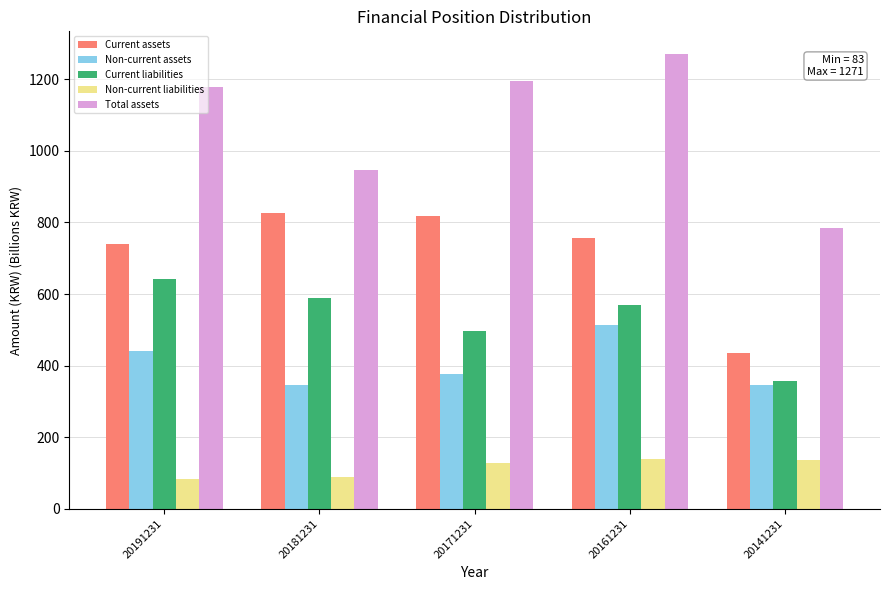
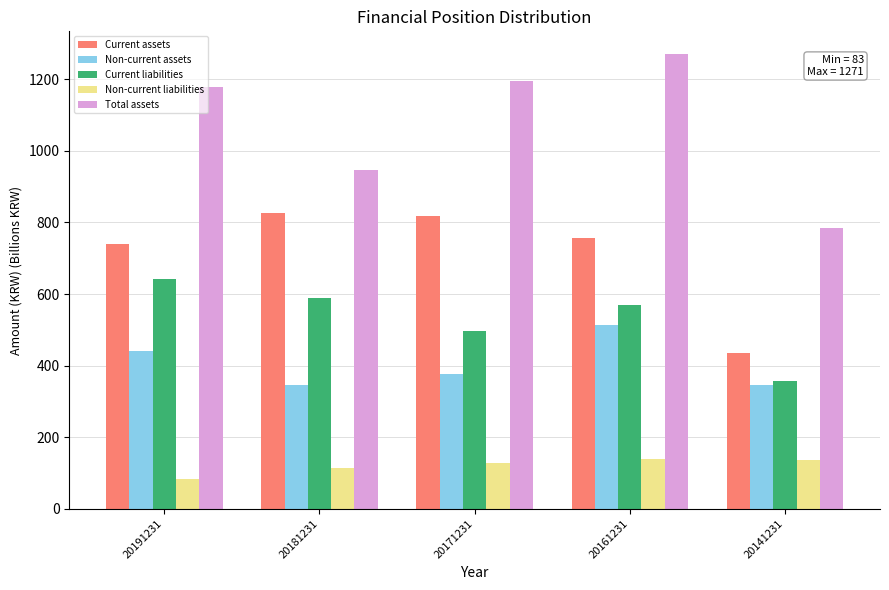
  {
    "Current assets": {
      "20191231": 740,
      "20181231": 830,
      "20171231": 820,
      "20161231": 760,
      "20141231": 440
    },
    "Non-current assets": {
      "20191231": 440,
      "20181231": 340,
      "20171231": 380,
      "20161231": 510,
      "20141231": 350
    },
    "Current liabilities": {
      "20191231": 640,
      "20181231": 590,
      "20171231": 500,
      "20161231": 570,
      "20141231": 360
    },
    "Non-current liabilities": {
      "20191231": 80,
-     "20181231": 90,
+     "20181231": 110,
      "20171231": 130,
      "20161231": 140,
      "20141231": 140
    },
    "Total assets": {
      "20191231": 1180,
      "20181231": 950,
      "20171231": 1200,
      "20161231": 1270,
      "20141231": 780
    }
  }
